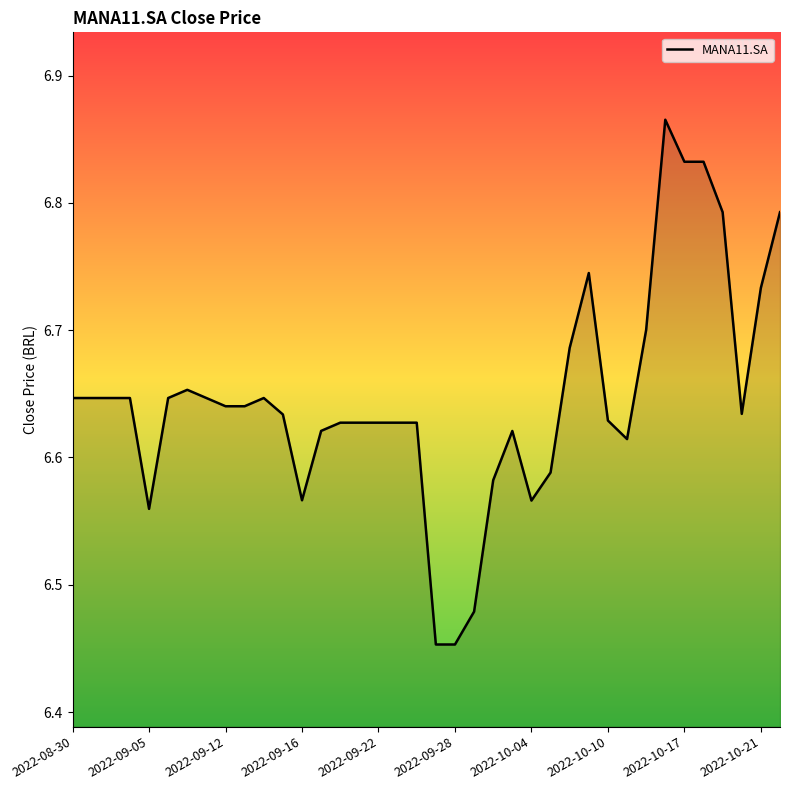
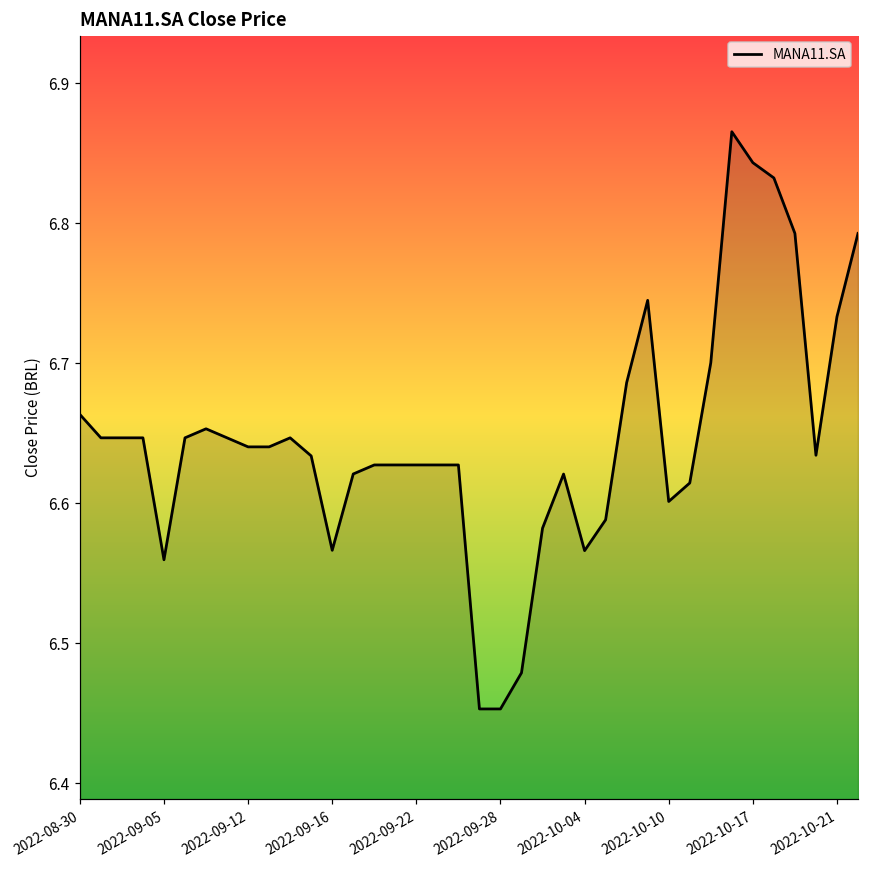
  {
-   "2022-08-30": 6.647,
+   "2022-08-30": 6.663,
    "2022-09-05": 6.560,
    "2022-09-12": 6.640,
    "2022-09-16": 6.566,
    "2022-09-22": 6.627,
    "2022-09-28": 6.453,
    "2022-10-04": 6.566,
-   "2022-10-10": 6.629,
-   "2022-10-17": 6.832,
+   "2022-10-10": 6.601,
+   "2022-10-17": 6.843,
    "2022-10-21": 6.733
  }
